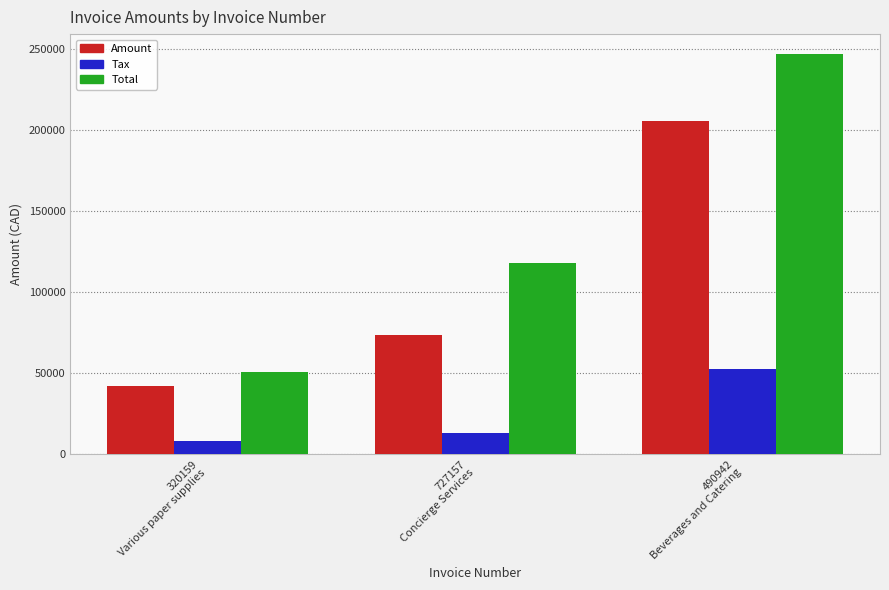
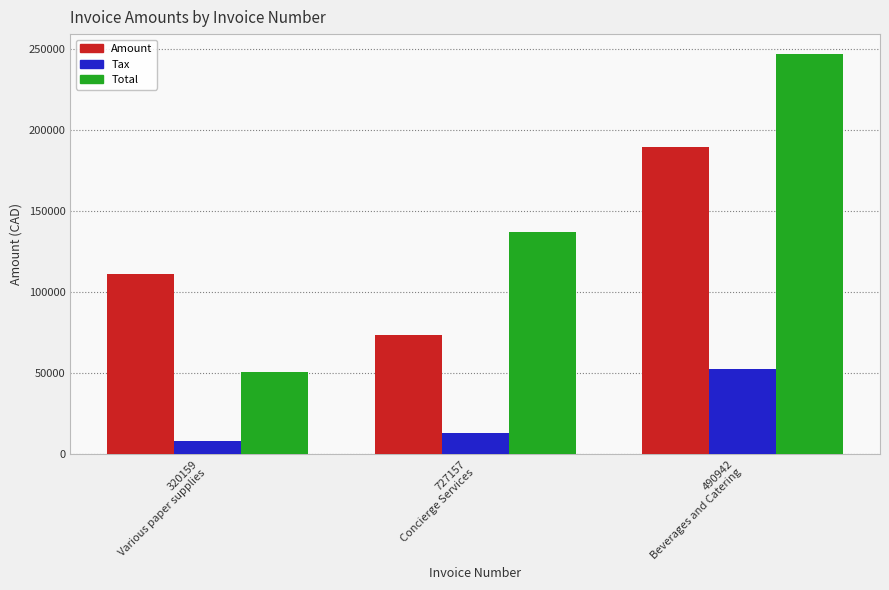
  {
    "Amount": {
-     "320159 Various paper supplies": 42000,
+     "320159 Various paper supplies": 112000,
      "727157 Concierge Services": 74000,
-     "490942 Beverages and Catering": 206000
+     "490942 Beverages and Catering": 190000
    },
    "Tax": {
      "320159 Various paper supplies": 8000,
      "727157 Concierge Services": 13000,
      "490942 Beverages and Catering": 53000
    },
    "Total": {
      "320159 Various paper supplies": 51000,
-     "727157 Concierge Services": 118000,
+     "727157 Concierge Services": 137000,
      "490942 Beverages and Catering": 247000
    }
  }
